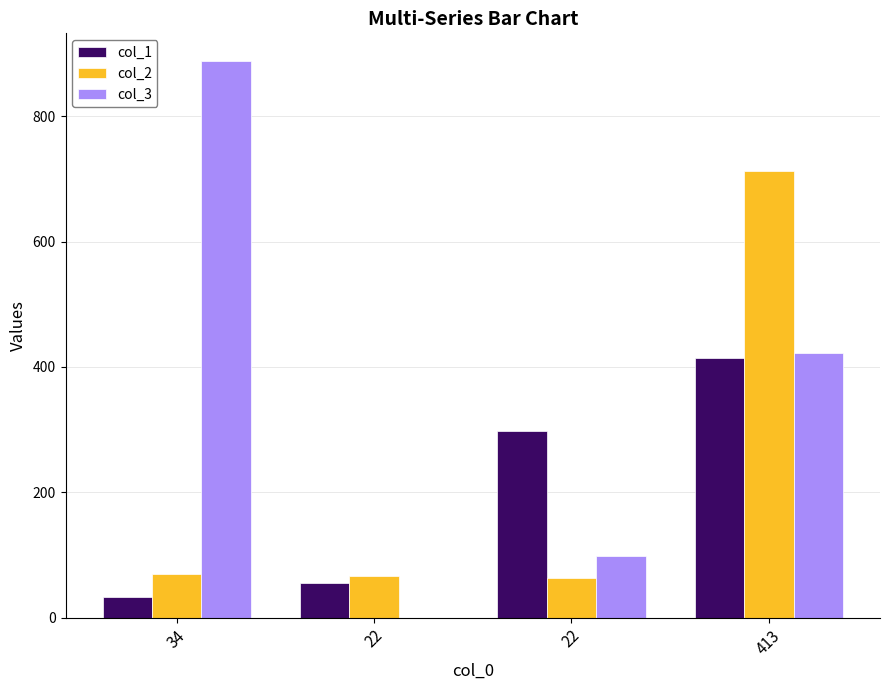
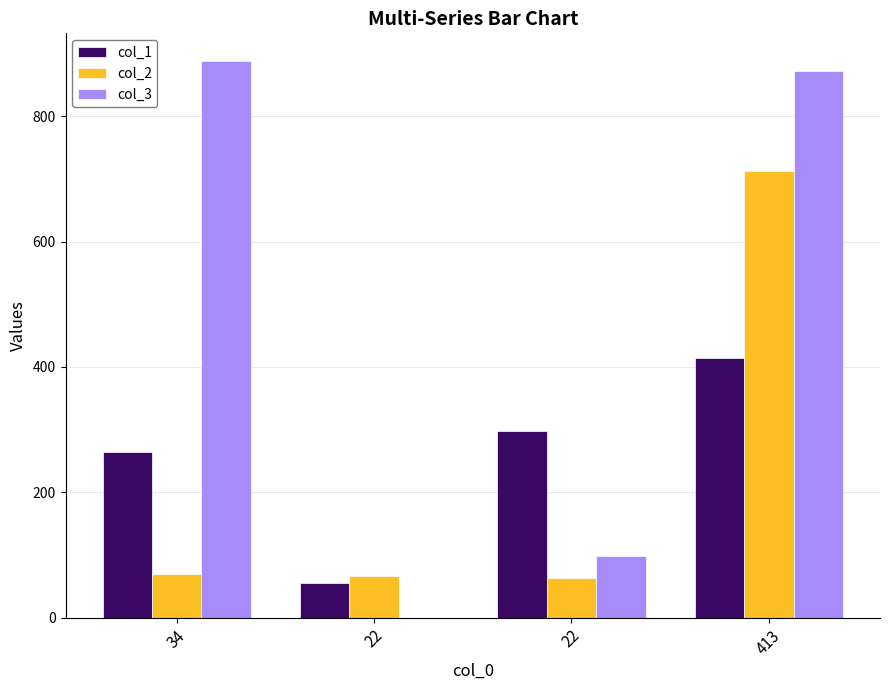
  {
    "col_1": {
-     "34": 30,
+     "34": 260,
      "413": 420
    },
    "col_2": {
      "34": 70,
      "413": 710
    },
    "col_3": {
      "34": 890,
-     "413": 420
+     "413": 870
    }
  }
